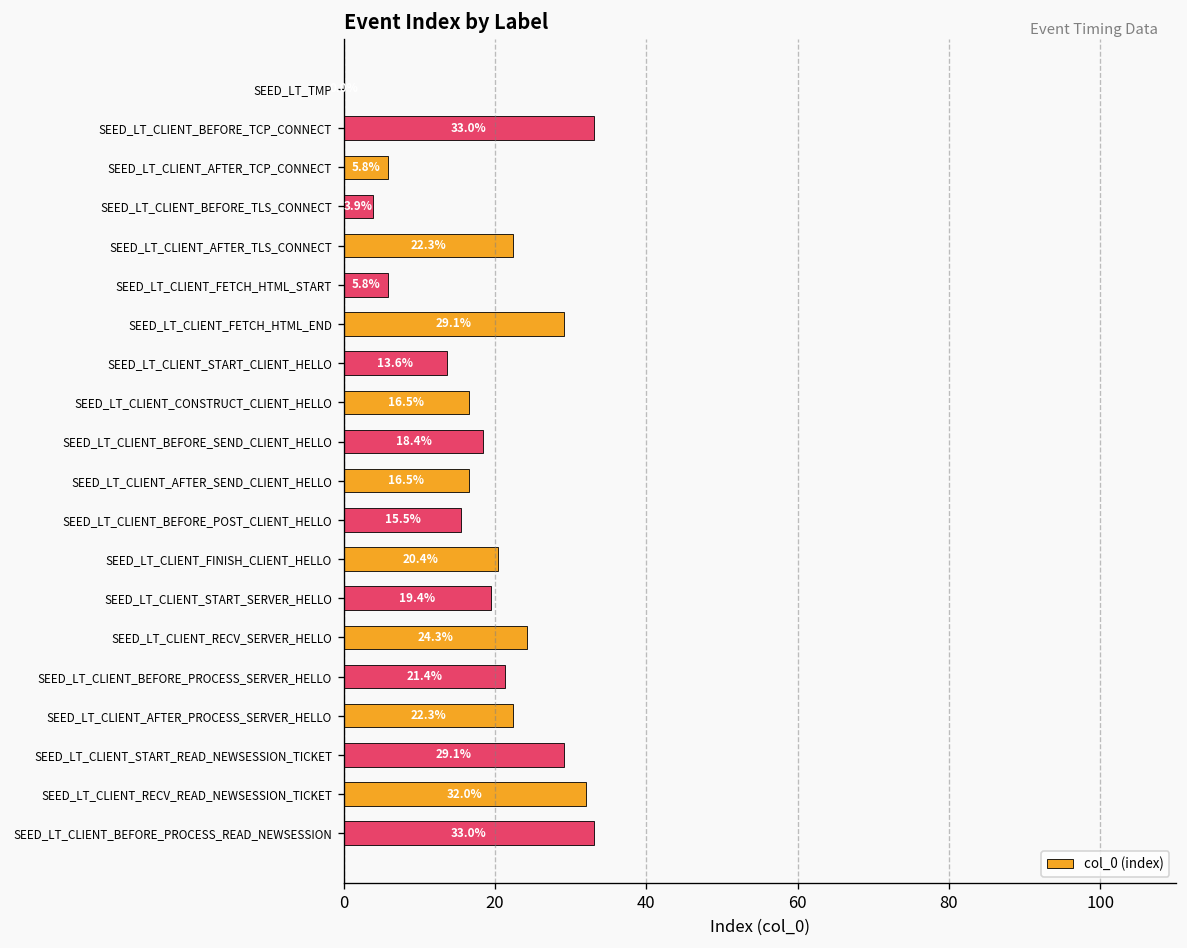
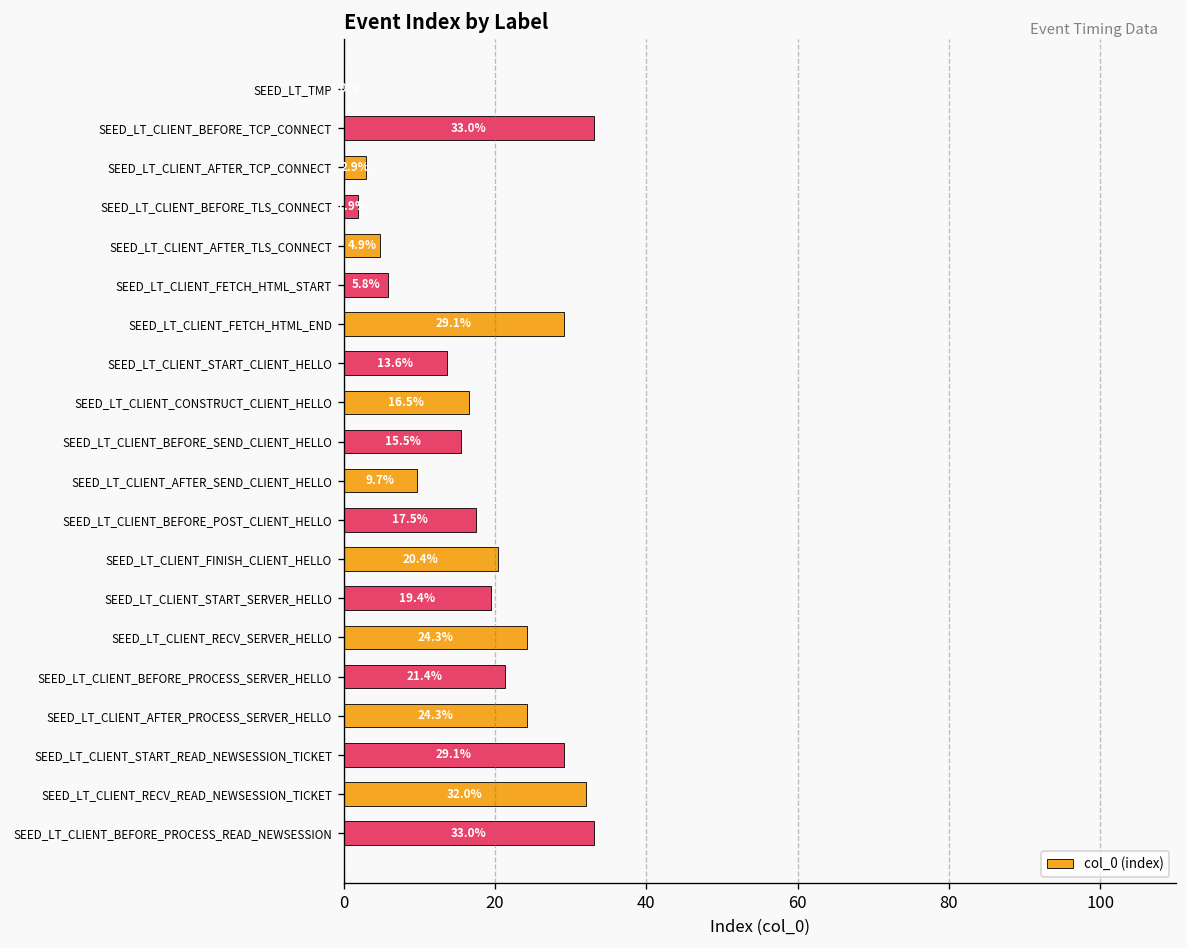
  {
    "SEED_LT_CLIENT_BEFORE_TCP_CONNECT": "33.0%",
-   "SEED_LT_CLIENT_AFTER_TCP_CONNECT": "5.8%",
-   "SEED_LT_CLIENT_BEFORE_TLS_CONNECT": "3.9%",
-   "SEED_LT_CLIENT_AFTER_TLS_CONNECT": "22.3%",
+   "SEED_LT_CLIENT_AFTER_TCP_CONNECT": "2.9%",
+   "SEED_LT_CLIENT_BEFORE_TLS_CONNECT": "1.9%",
+   "SEED_LT_CLIENT_AFTER_TLS_CONNECT": "4.9%",
    "SEED_LT_CLIENT_FETCH_HTML_START": "5.8%",
    "SEED_LT_CLIENT_FETCH_HTML_END": "29.1%",
    "SEED_LT_CLIENT_START_CLIENT_HELLO": "13.6%",
    "SEED_LT_CLIENT_CONSTRUCT_CLIENT_HELLO": "16.5%",
-   "SEED_LT_CLIENT_BEFORE_SEND_CLIENT_HELLO": "18.4%",
-   "SEED_LT_CLIENT_AFTER_SEND_CLIENT_HELLO": "16.5%",
-   "SEED_LT_CLIENT_BEFORE_POST_CLIENT_HELLO": "15.5%",
+   "SEED_LT_CLIENT_BEFORE_SEND_CLIENT_HELLO": "15.5%",
+   "SEED_LT_CLIENT_AFTER_SEND_CLIENT_HELLO": "9.7%",
+   "SEED_LT_CLIENT_BEFORE_POST_CLIENT_HELLO": "17.5%",
    "SEED_LT_CLIENT_FINISH_CLIENT_HELLO": "20.4%",
    "SEED_LT_CLIENT_START_SERVER_HELLO": "19.4%",
    "SEED_LT_CLIENT_RECV_SERVER_HELLO": "24.3%",
    "SEED_LT_CLIENT_BEFORE_PROCESS_SERVER_HELLO": "21.4%",
-   "SEED_LT_CLIENT_AFTER_PROCESS_SERVER_HELLO": "22.3%",
+   "SEED_LT_CLIENT_AFTER_PROCESS_SERVER_HELLO": "24.3%",
    "SEED_LT_CLIENT_START_READ_NEWSESSION_TICKET": "29.1%",
    "SEED_LT_CLIENT_RECV_READ_NEWSESSION_TICKET": "32.0%",
    "SEED_LT_CLIENT_BEFORE_PROCESS_READ_NEWSESSION": "33.0%"
  }
